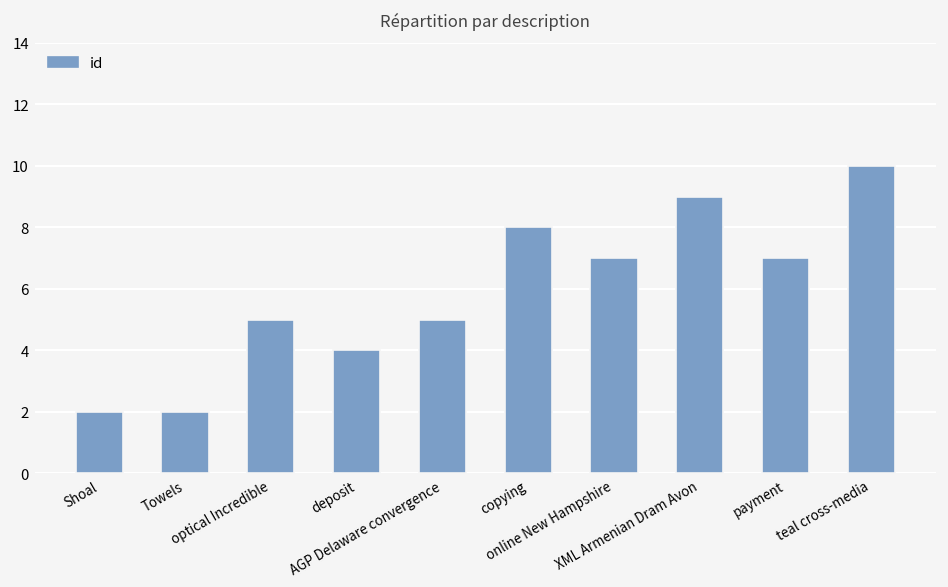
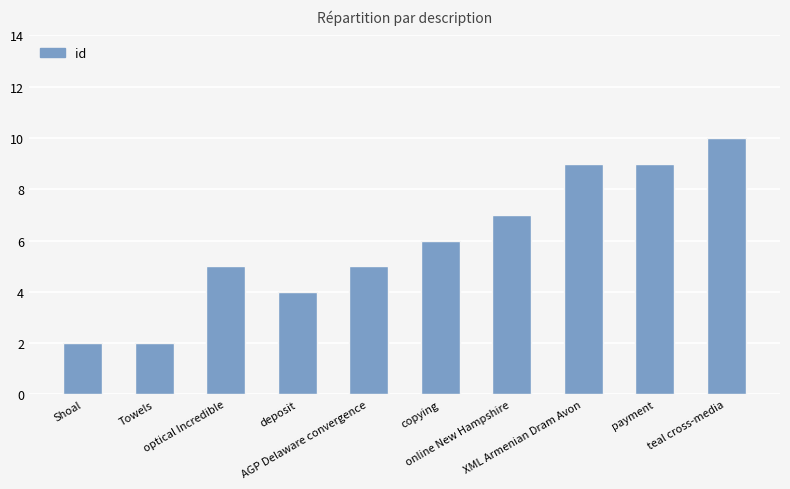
  {
    "Shoal": 2,
    "Towels": 2,
    "optical Incredible": 5,
    "deposit": 4,
    "AGP Delaware convergence": 5,
-   "copying": 8,
+   "copying": 6,
    "online New Hampshire": 7,
    "XML Armenian Dram Avon": 9,
-   "payment": 7,
+   "payment": 9,
    "teal cross-media": 10
  }
